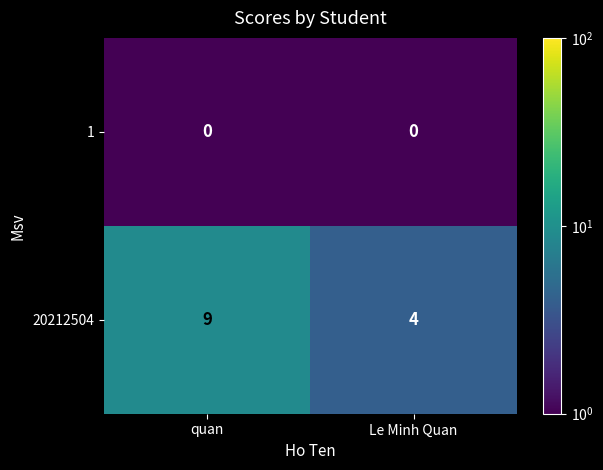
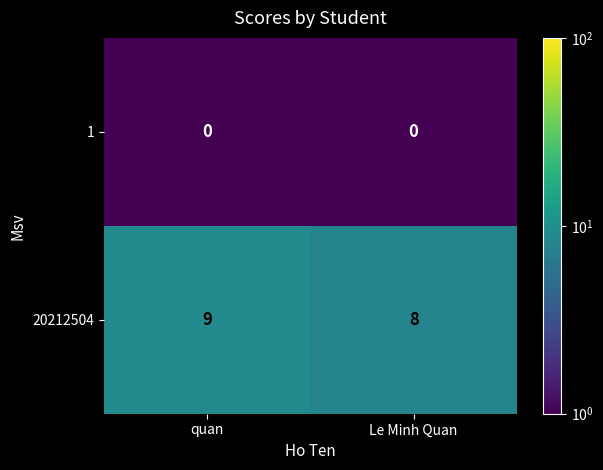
  {
    "1": {
      "quan": 0,
      "Le Minh Quan": 0
    },
    "20212504": {
      "quan": 9,
-     "Le Minh Quan": 4
+     "Le Minh Quan": 8
    }
  }
